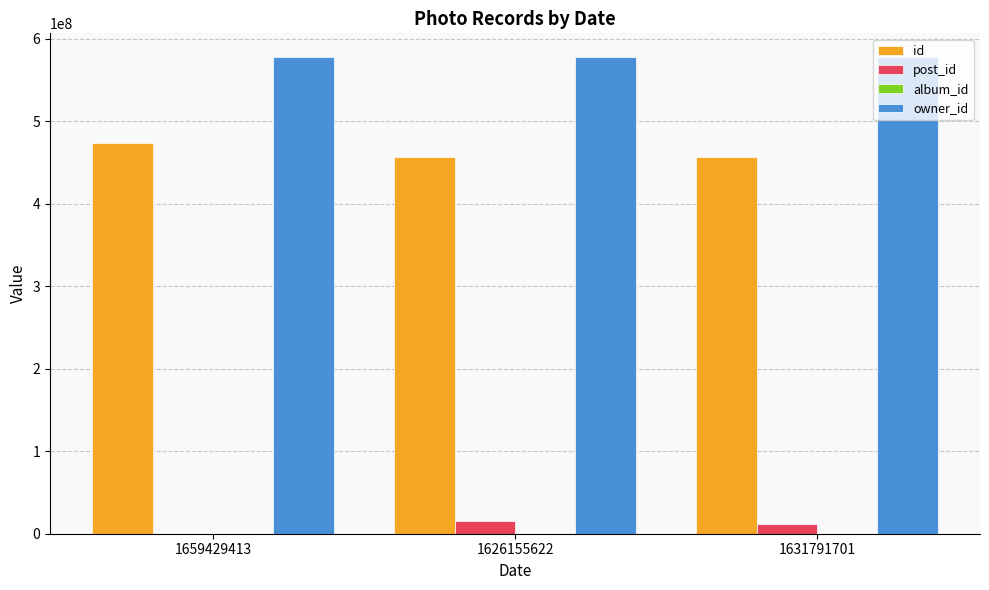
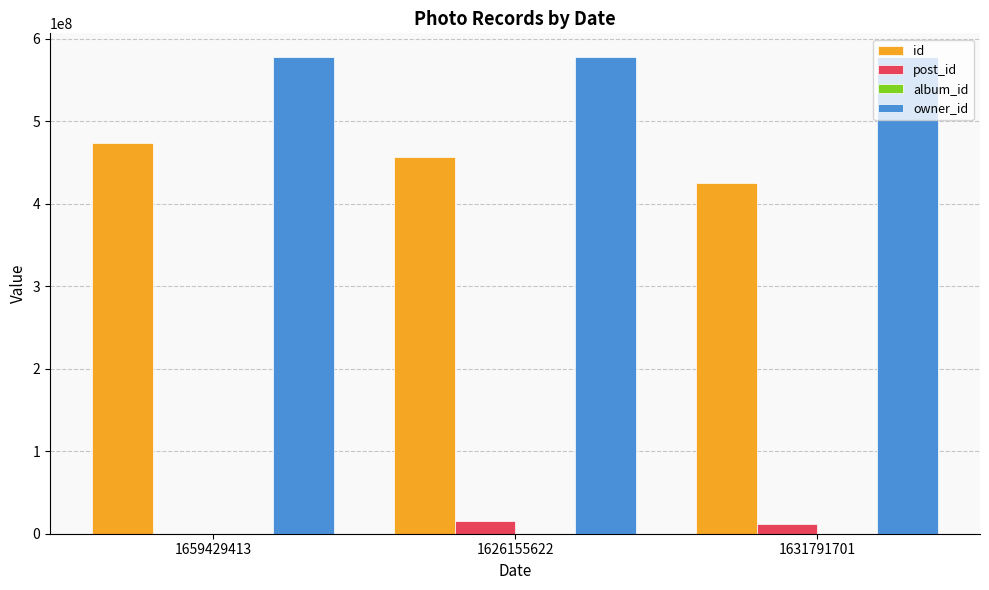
  {
    "id": {
      "1659429413": 470000000,
      "1626155622": 460000000,
-     "1631791701": 460000000
+     "1631791701": 430000000
    },
    "post_id": {
      "1626155622": 20000000,
      "1631791701": 10000000
    },
    "owner_id": {
      "1659429413": 580000000,
      "1626155622": 580000000
    }
  }
